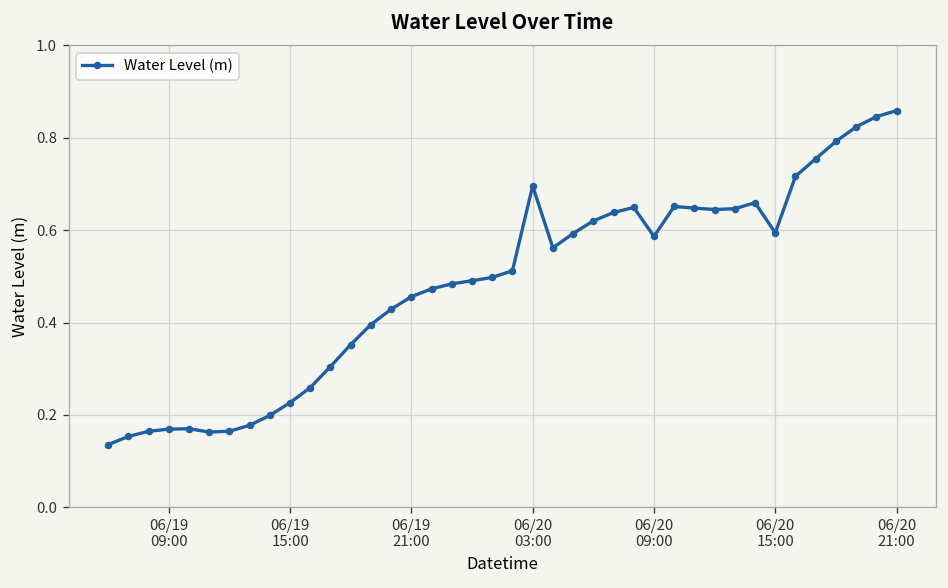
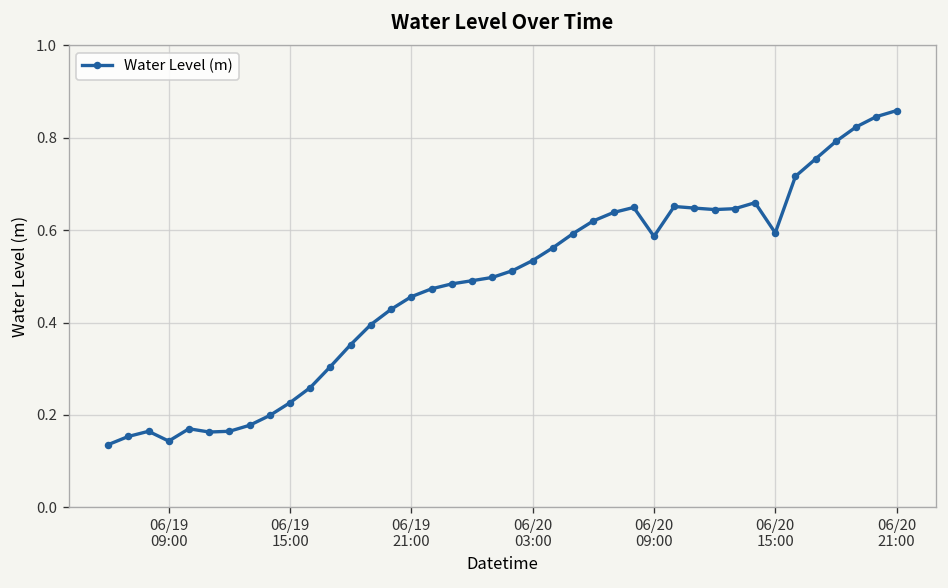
  {
-   "06/19 09:00": 0.17,
+   "06/19 09:00": 0.14,
    "06/19 15:00": 0.23,
    "06/19 21:00": 0.46,
-   "06/20 03:00": 0.70,
+   "06/20 03:00": 0.53,
    "06/20 09:00": 0.59,
    "06/20 15:00": 0.59,
    "06/20 21:00": 0.86
  }
